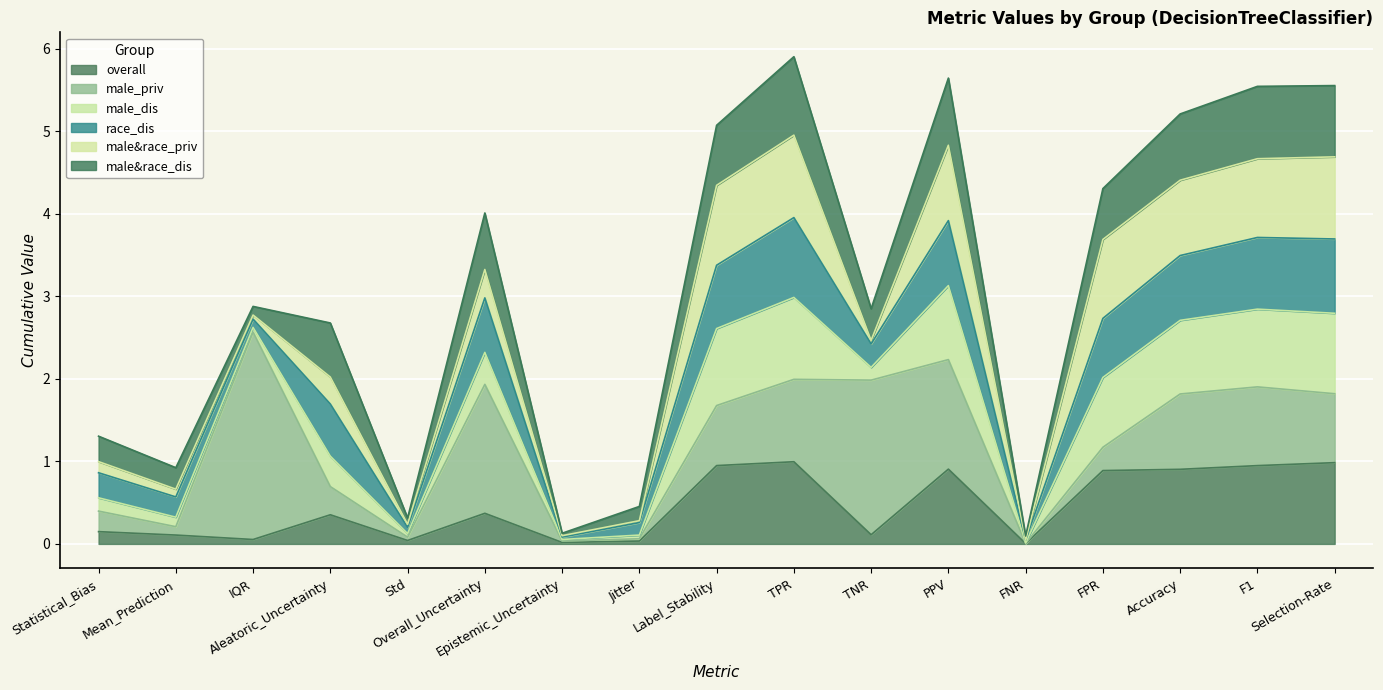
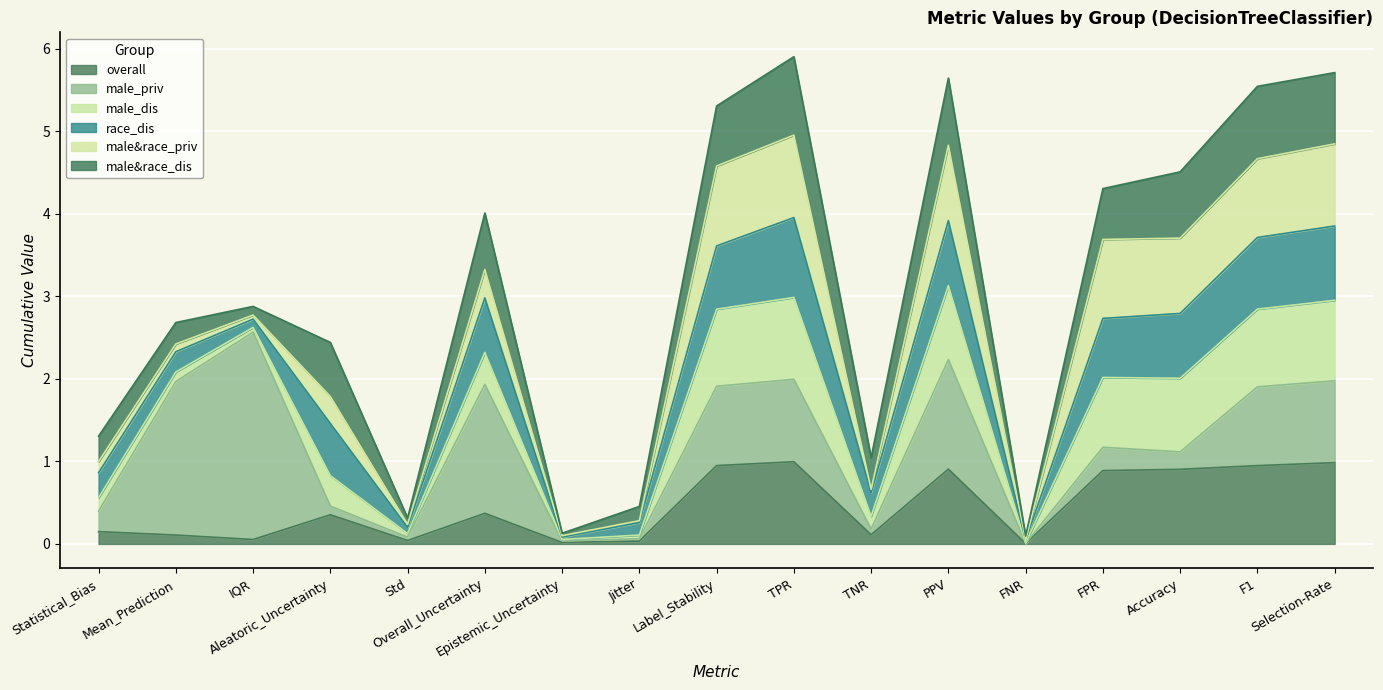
  {
    "male_priv": {
      "Statistical_Bias": 0.2,
-     "Mean_Prediction": 0.1,
+     "Mean_Prediction": 1.9,
      "IQR": 2.5,
-     "Aleatoric_Uncertainty": 0.3,
+     "Aleatoric_Uncertainty": 0.1,
      "Std": 0.0,
      "Overall_Uncertainty": 1.6,
-     "Label_Stability": 0.7,
+     "Label_Stability": 1.0,
      "TPR": 1.0,
-     "TNR": 1.9,
+     "TNR": 0.1,
      "PPV": 1.3,
      "FPR": 0.3,
-     "Accuracy": 0.9,
+     "Accuracy": 0.2,
      "F1": 1.0,
-     "Selection-Rate": 0.8
+     "Selection-Rate": 1.0
    }
  }
